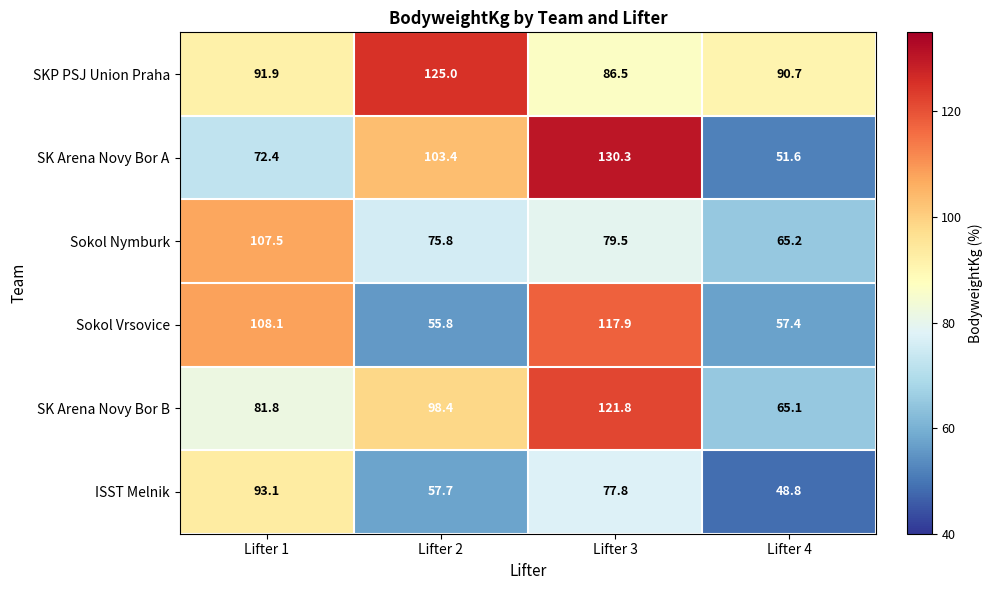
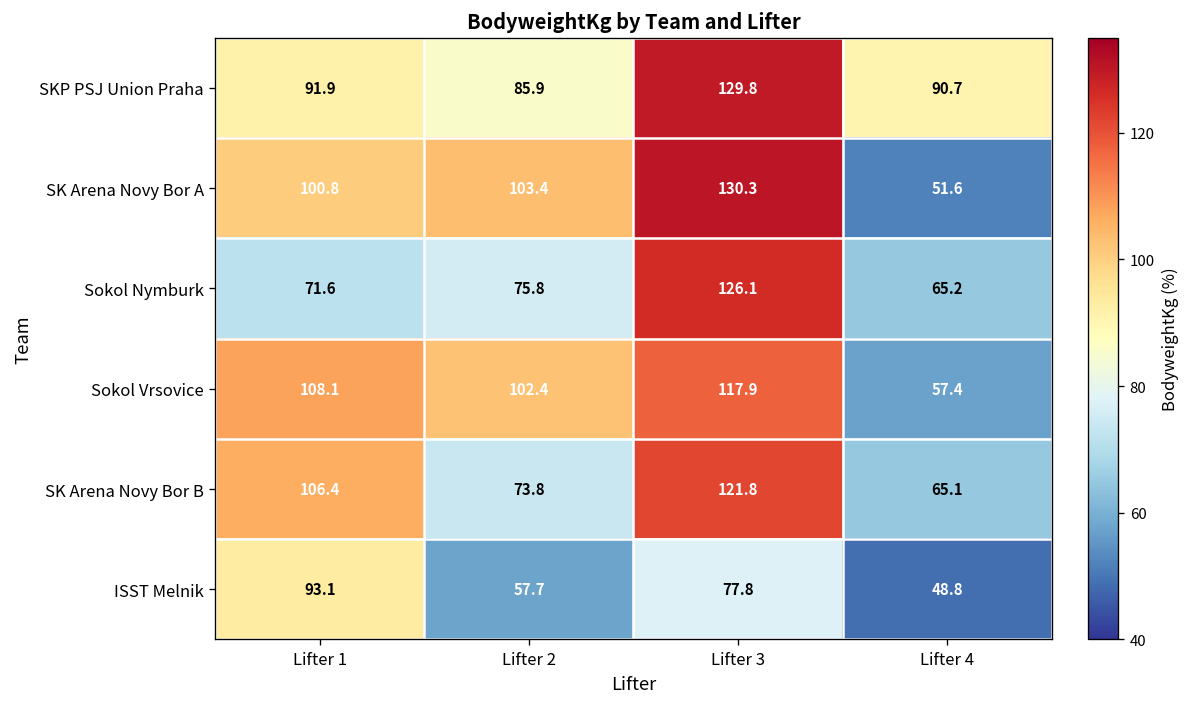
  {
    "SKP PSJ Union Praha": {
      "Lifter 1": 91.9,
-     "Lifter 2": 125.0,
-     "Lifter 3": 86.5,
+     "Lifter 2": 85.9,
+     "Lifter 3": 129.8,
      "Lifter 4": 90.7
    },
    "SK Arena Novy Bor A": {
-     "Lifter 1": 72.4,
+     "Lifter 1": 100.8,
      "Lifter 2": 103.4,
      "Lifter 3": 130.3,
      "Lifter 4": 51.6
    },
    "Sokol Nymburk": {
-     "Lifter 1": 107.5,
+     "Lifter 1": 71.6,
      "Lifter 2": 75.8,
-     "Lifter 3": 79.5,
+     "Lifter 3": 126.1,
      "Lifter 4": 65.2
    },
    "Sokol Vrsovice": {
      "Lifter 1": 108.1,
-     "Lifter 2": 55.8,
+     "Lifter 2": 102.4,
      "Lifter 3": 117.9,
      "Lifter 4": 57.4
    },
    "SK Arena Novy Bor B": {
-     "Lifter 1": 81.8,
-     "Lifter 2": 98.4,
+     "Lifter 1": 106.4,
+     "Lifter 2": 73.8,
      "Lifter 3": 121.8,
      "Lifter 4": 65.1
    },
    "ISST Melnik": {
      "Lifter 1": 93.1,
      "Lifter 2": 57.7,
      "Lifter 3": 77.8,
      "Lifter 4": 48.8
    }
  }
